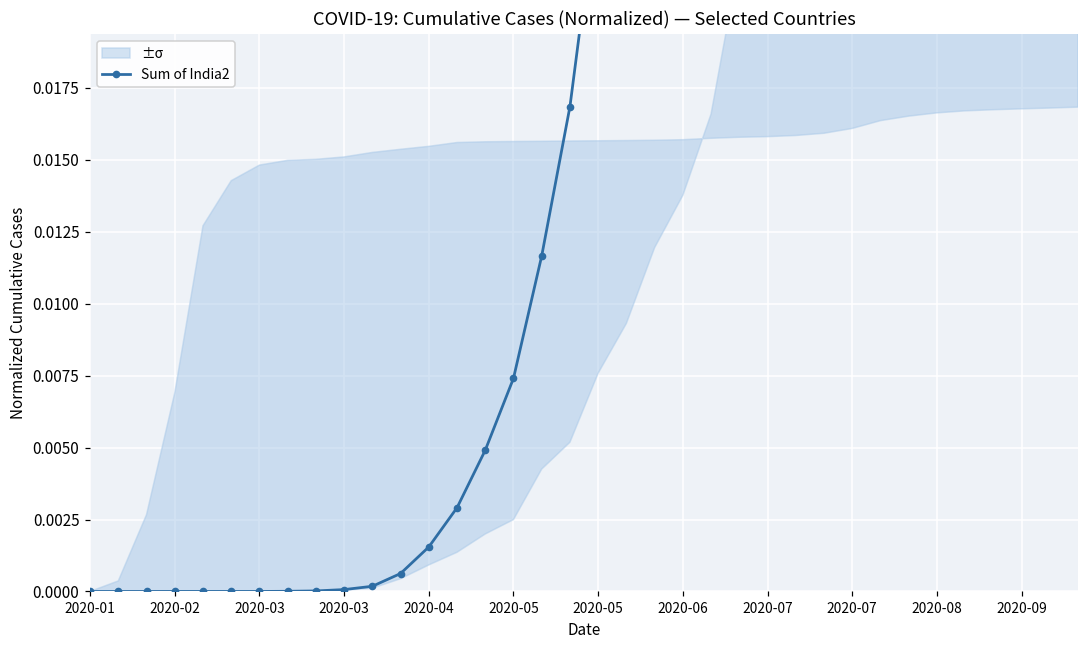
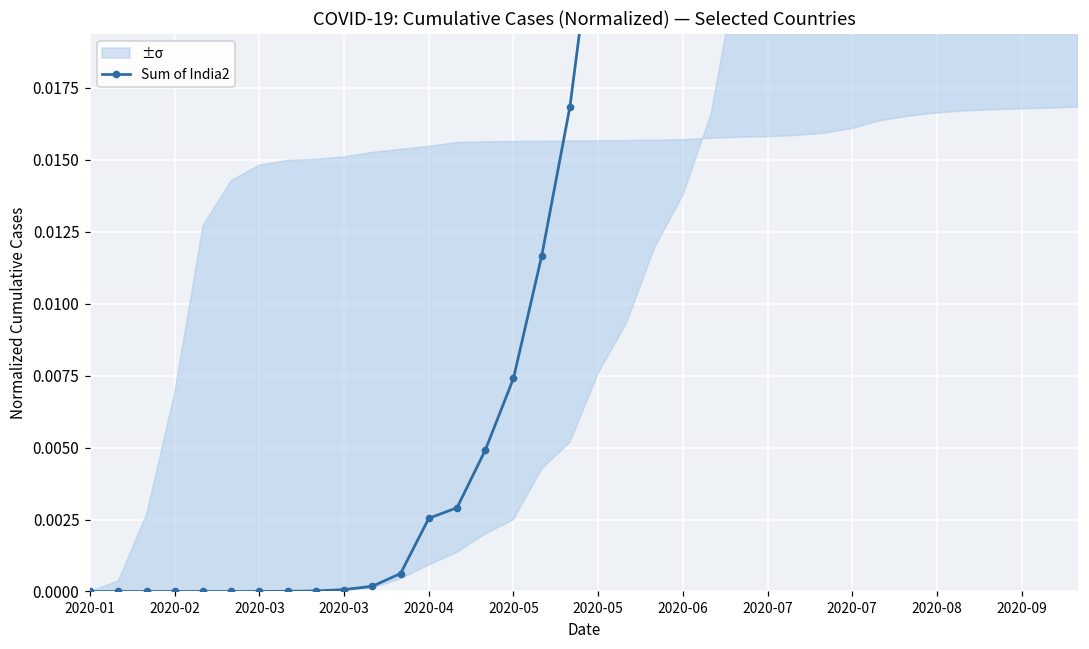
  {
    "Sum of India2": {
      "2020-02": 0.0000,
-     "2020-04": 0.0015
+     "2020-04": 0.0025
    }
  }
